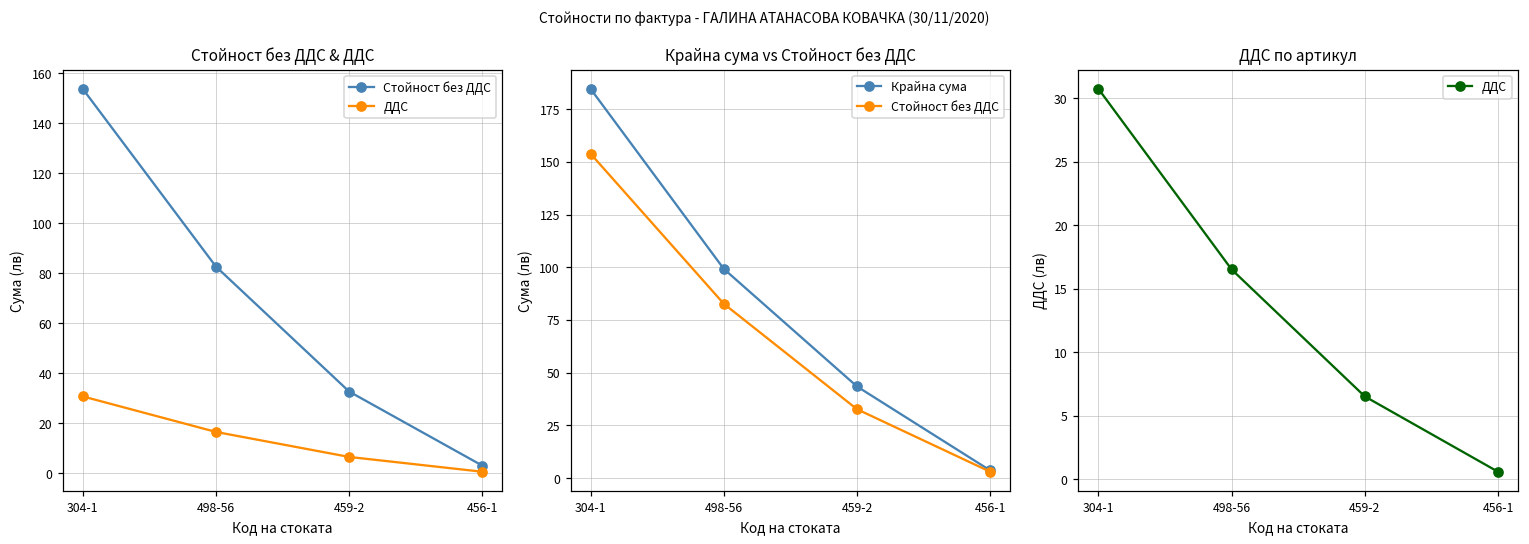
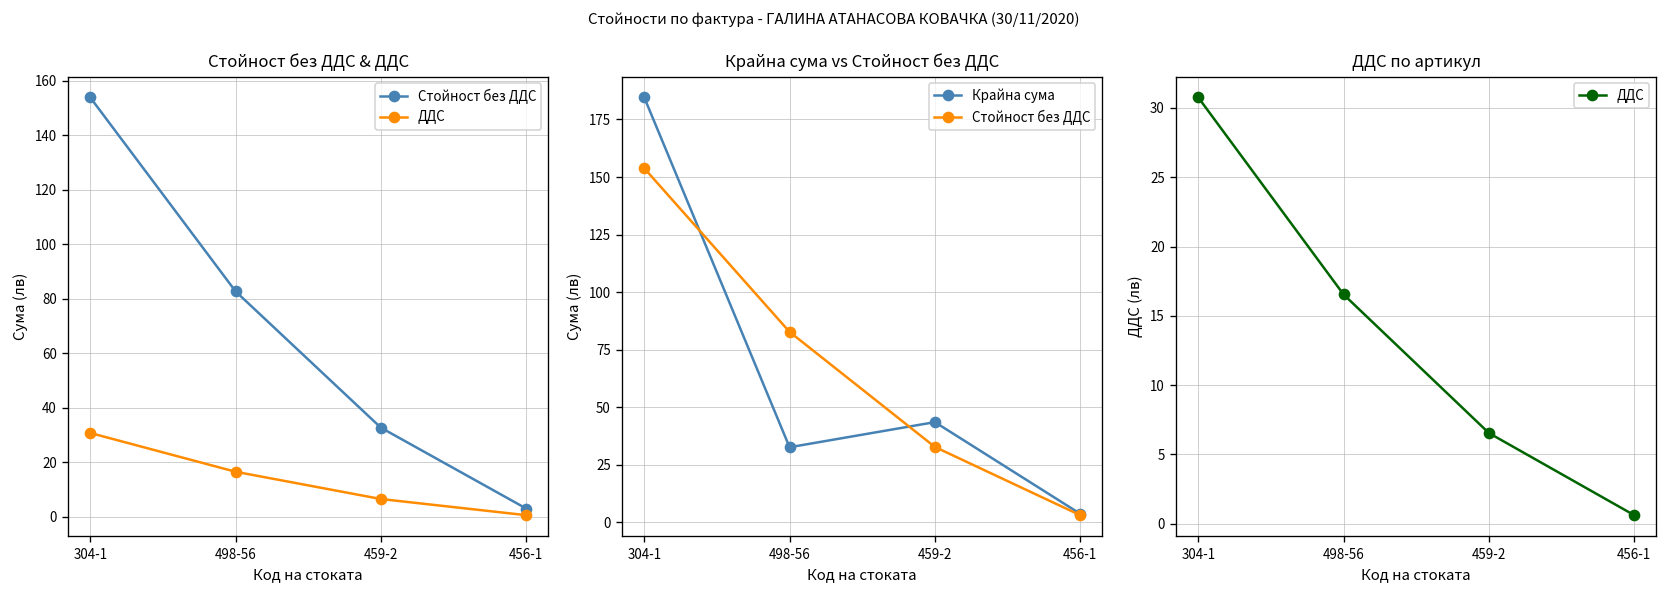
  {
    "Крайна сума vs Стойност без ДДС": {
      "Крайна сума": {
        "304-1": 185,
-       "498-56": 99,
+       "498-56": 33,
        "459-2": 43
      },
      "Стойност без ДДС": {
        "304-1": 154,
        "498-56": 83,
        "459-2": 33
      }
    },
    "ДДС по артикул": {
      "304-1": 30.8,
      "498-56": 16.5,
      "459-2": 6.5,
      "456-1": 0.6
    }
  }
